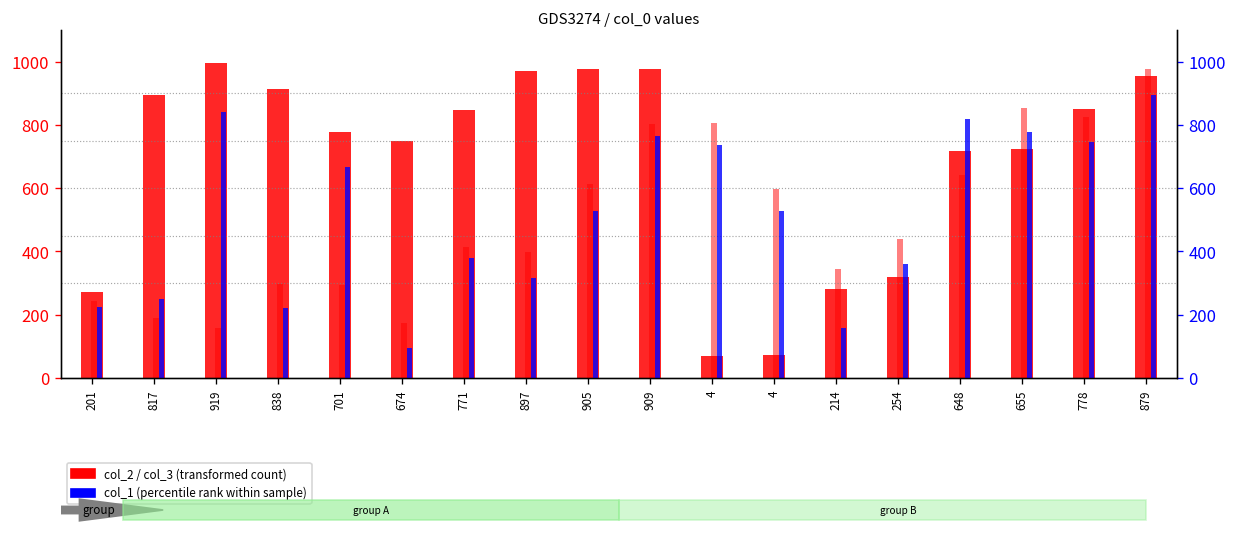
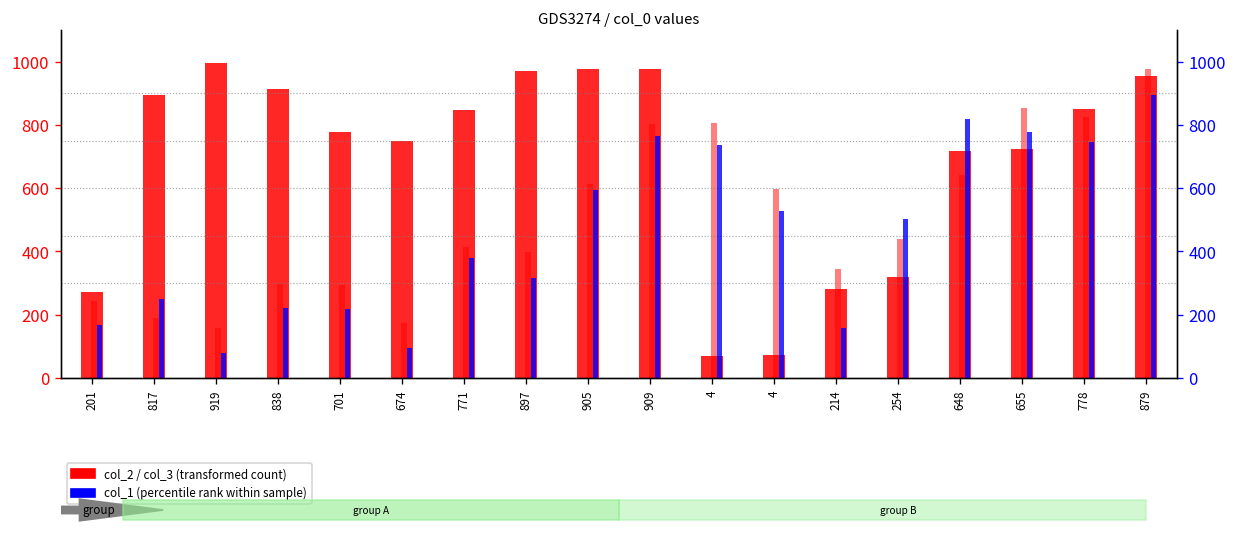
  {
    "col_1 (percentile rank within sample)": {
-     "201": 230,
+     "201": 170,
      "817": 250,
-     "919": 840,
+     "919": 80,
      "838": 220,
-     "701": 670,
+     "701": 220,
      "674": 90,
      "771": 380,
      "897": 320,
-     "905": 530,
+     "905": 590,
      "909": 770,
      "214": 160,
-     "254": 360,
+     "254": 500,
      "648": 820,
      "655": 780,
      "778": 750,
      "879": 890
    }
  }
